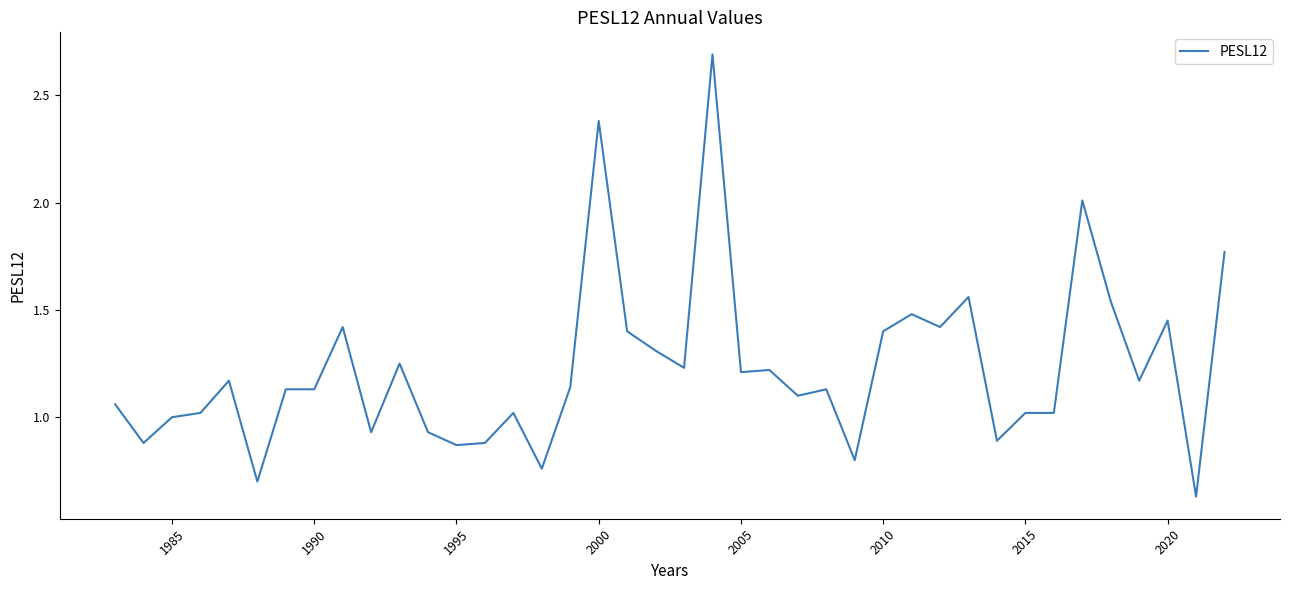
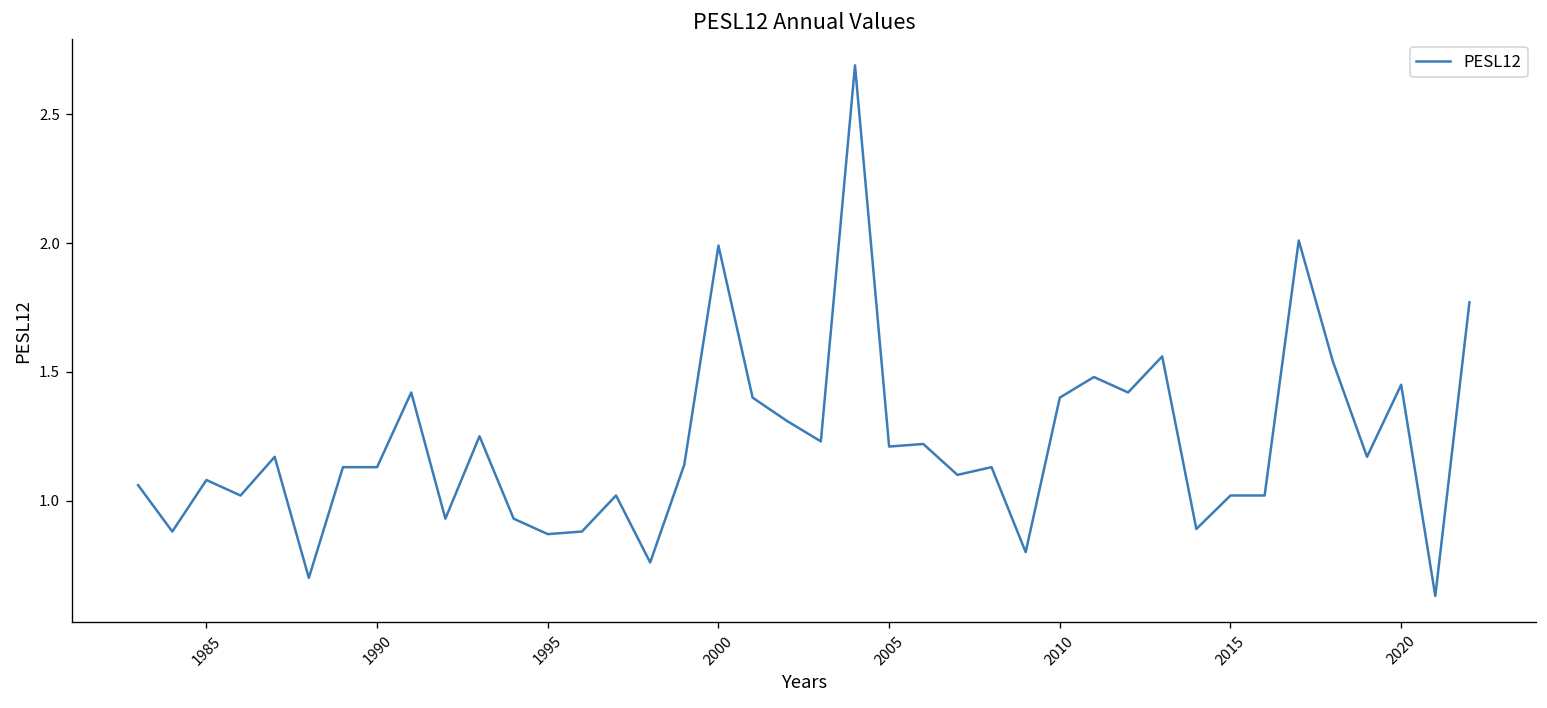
  {
-   "1985": 1.00,
+   "1985": 1.08,
    "1990": 1.13,
    "1995": 0.87,
-   "2000": 2.38,
+   "2000": 1.99,
    "2005": 1.21,
    "2010": 1.40,
    "2015": 1.02,
    "2020": 1.45
  }
